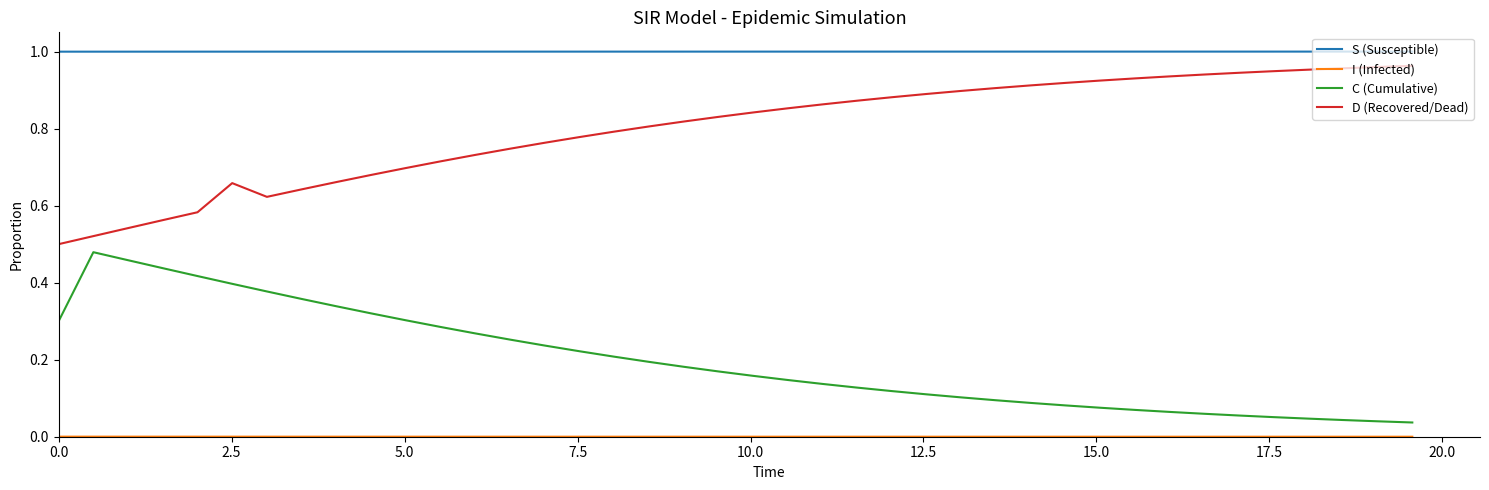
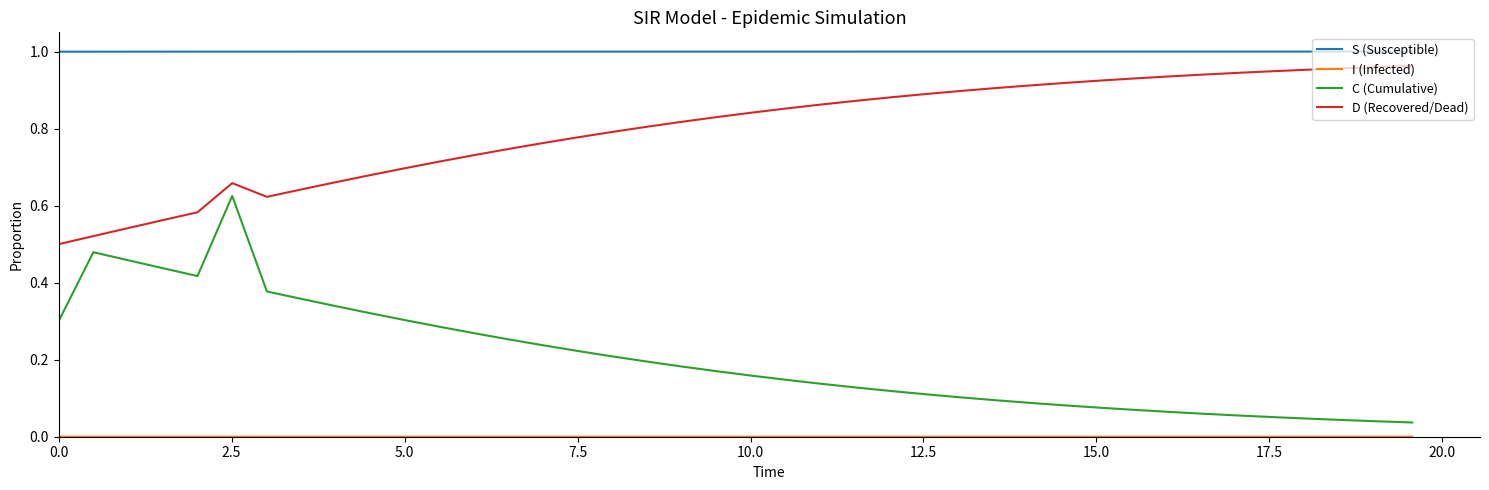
  {
    "S (Susceptible)": {
      "0.0": 1.00,
      "2.5": 1.00
    },
    "I (Infected)": {
      "0.0": 0.00,
      "2.5": 0.00
    },
    "C (Cumulative)": {
      "0.0": 0.30,
-     "2.5": 0.40
+     "2.5": 0.63
    },
    "D (Recovered/Dead)": {
      "0.0": 0.50,
      "2.5": 0.66
    }
  }
